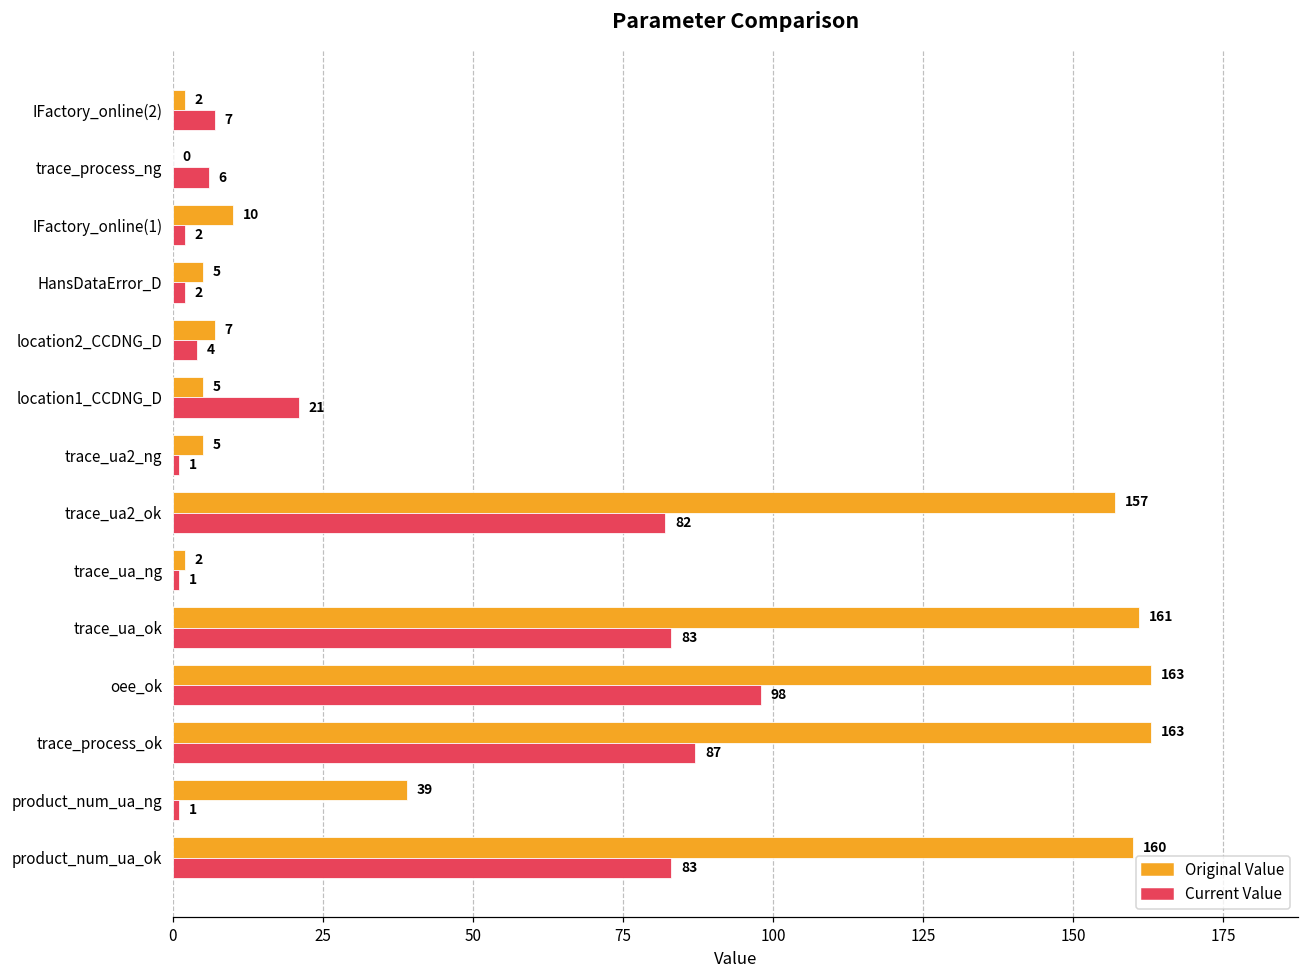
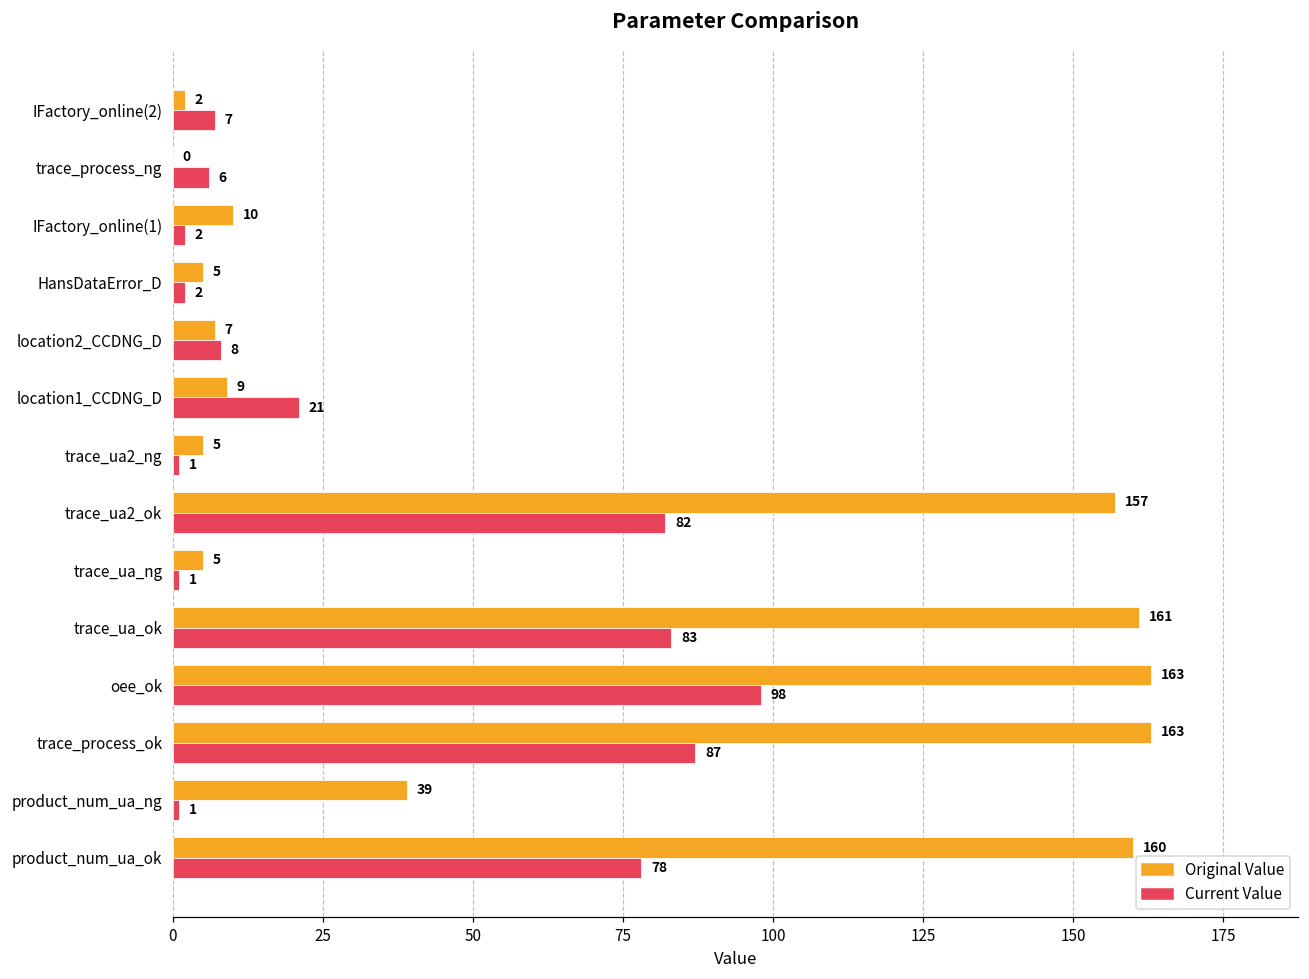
  {
    "Original Value": {
      "IFactory_online(2)": 2,
      "trace_process_ng": 0,
      "IFactory_online(1)": 10,
      "HansDataError_D": 5,
      "location2_CCDNG_D": 7,
-     "location1_CCDNG_D": 5,
+     "location1_CCDNG_D": 9,
      "trace_ua2_ng": 5,
      "trace_ua2_ok": 157,
-     "trace_ua_ng": 2,
+     "trace_ua_ng": 5,
      "trace_ua_ok": 161,
      "oee_ok": 163,
      "trace_process_ok": 163,
      "product_num_ua_ng": 39,
      "product_num_ua_ok": 160
    },
    "Current Value": {
      "IFactory_online(2)": 7,
      "trace_process_ng": 6,
      "IFactory_online(1)": 2,
      "HansDataError_D": 2,
-     "location2_CCDNG_D": 4,
+     "location2_CCDNG_D": 8,
      "location1_CCDNG_D": 21,
      "trace_ua2_ng": 1,
      "trace_ua2_ok": 82,
      "trace_ua_ng": 1,
      "trace_ua_ok": 83,
      "oee_ok": 98,
      "trace_process_ok": 87,
      "product_num_ua_ng": 1,
-     "product_num_ua_ok": 83
+     "product_num_ua_ok": 78
    }
  }
